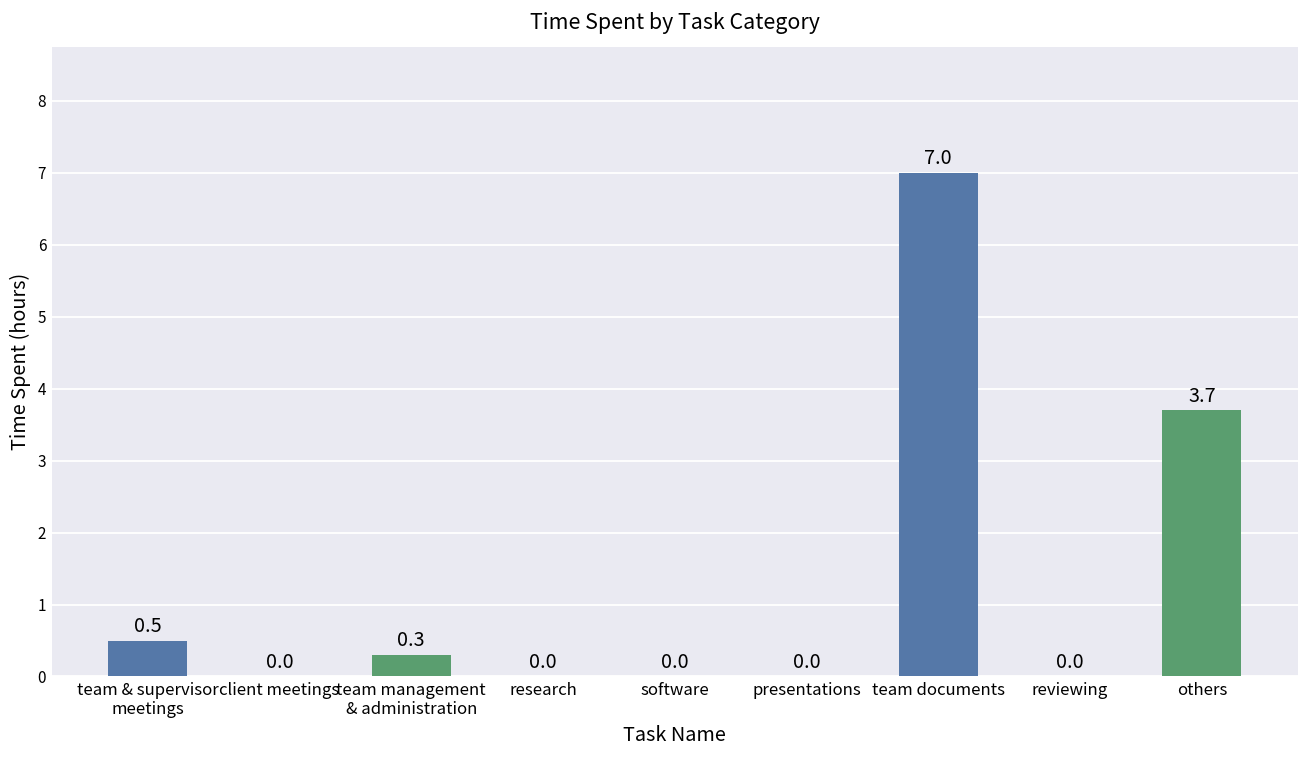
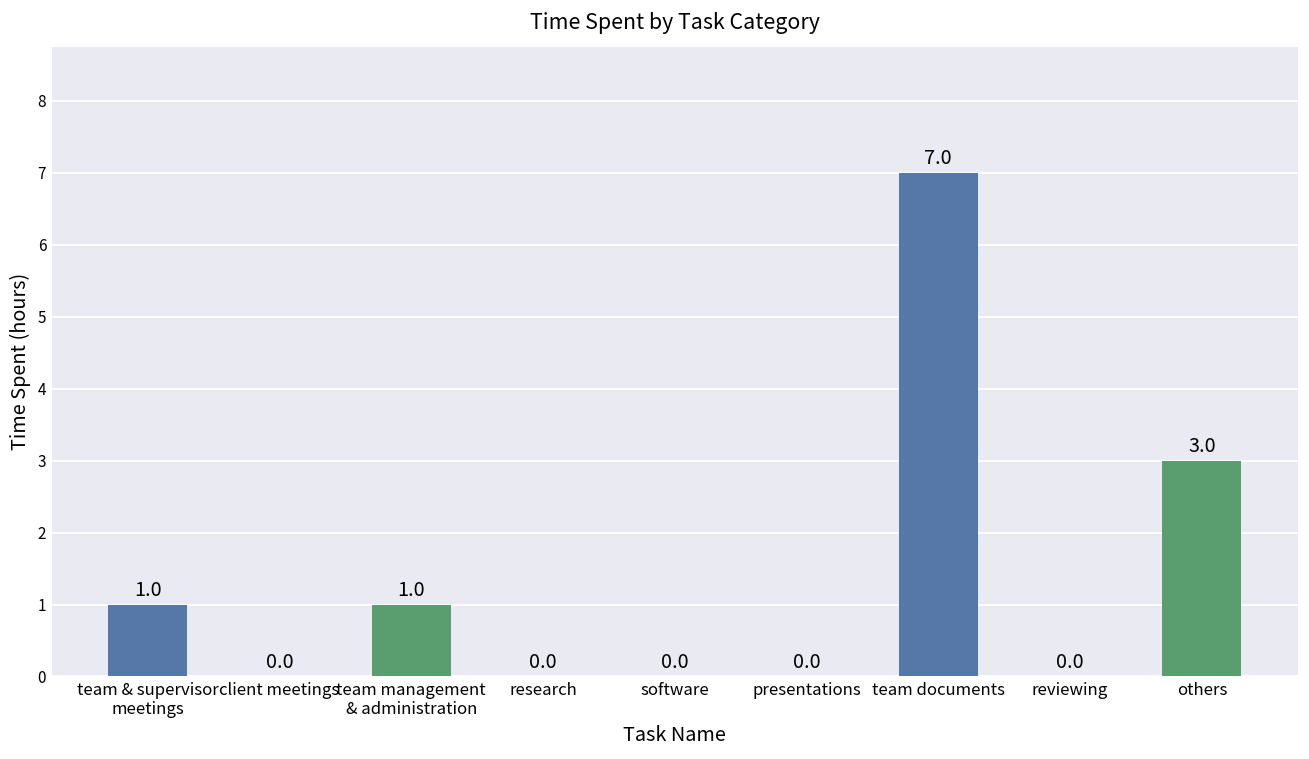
  {
-   "team & supervisor meetings": 0.5,
+   "team & supervisor meetings": 1.0,
    "client meetings": 0.0,
-   "team management & administration": 0.3,
+   "team management & administration": 1.0,
    "research": 0.0,
    "software": 0.0,
    "presentations": 0.0,
    "team documents": 7.0,
    "reviewing": 0.0,
-   "others": 3.7
+   "others": 3.0
  }
